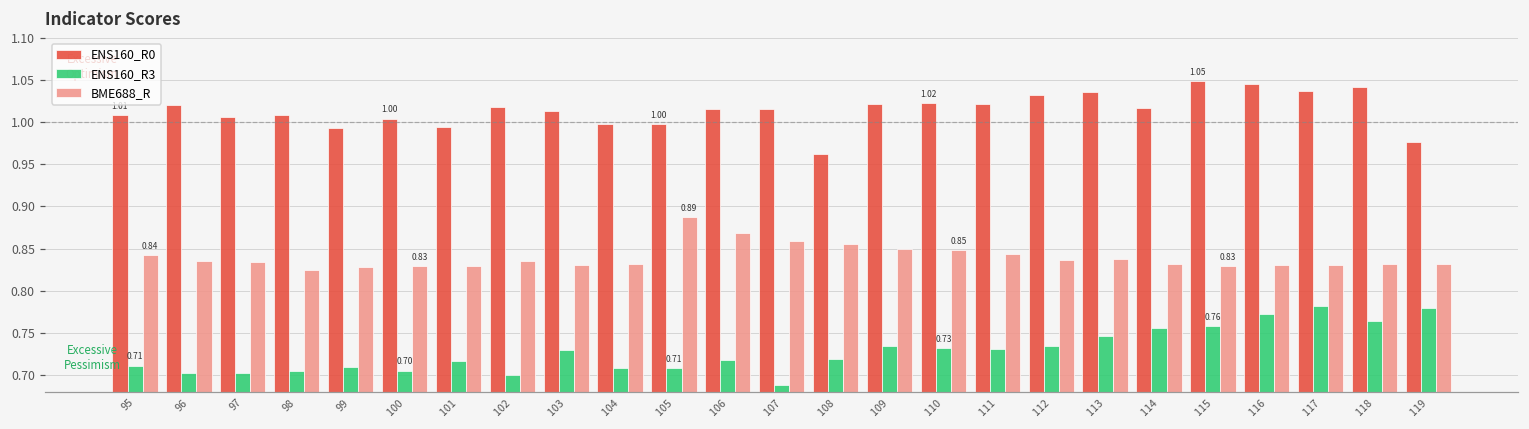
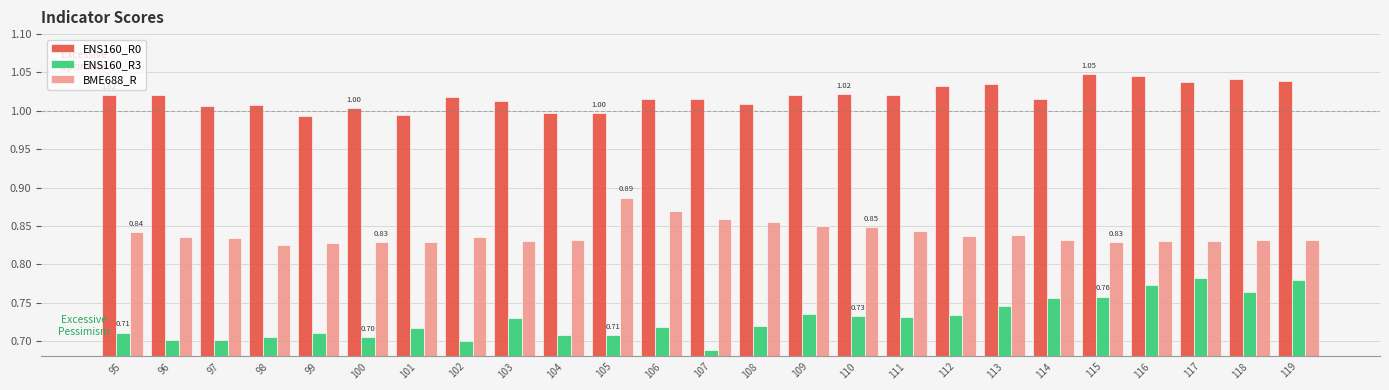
  {
    "ENS160_R0": {
-     "95": 1.01,
+     "95": 1.02,
      "96": 1.02,
      "97": 1.01,
      "98": 1.01,
      "99": 0.99,
      "101": 0.99,
      "102": 1.02,
      "103": 1.01,
      "104": 1.00,
      "106": 1.02,
      "107": 1.02,
-     "108": 0.96,
+     "108": 1.01,
      "109": 1.02,
      "111": 1.02,
      "112": 1.03,
      "113": 1.04,
      "114": 1.02,
      "116": 1.05,
      "117": 1.04,
      "118": 1.04,
-     "119": 0.98
+     "119": 1.04
    },
    "ENS160_R3": {
      "95": 0.71,
      "100": 0.70,
      "105": 0.71,
      "110": 0.73,
      "115": 0.76
    },
    "BME688_R": {
      "95": 0.84,
      "100": 0.83,
      "105": 0.89,
      "110": 0.85,
      "115": 0.83
    }
  }
